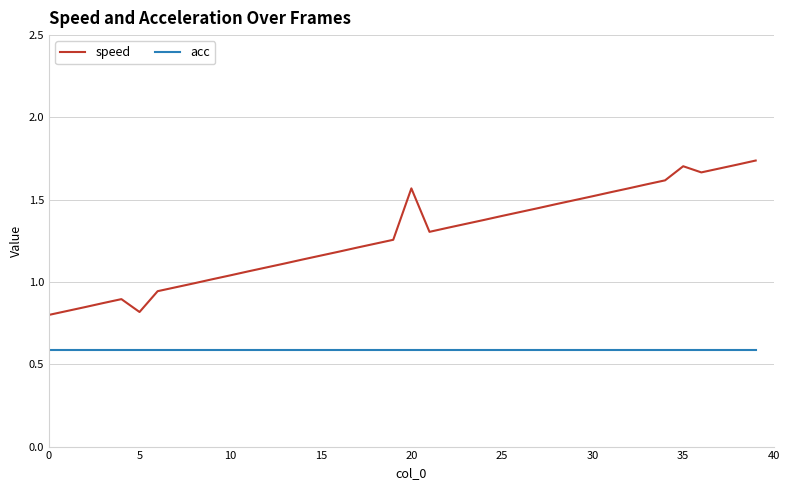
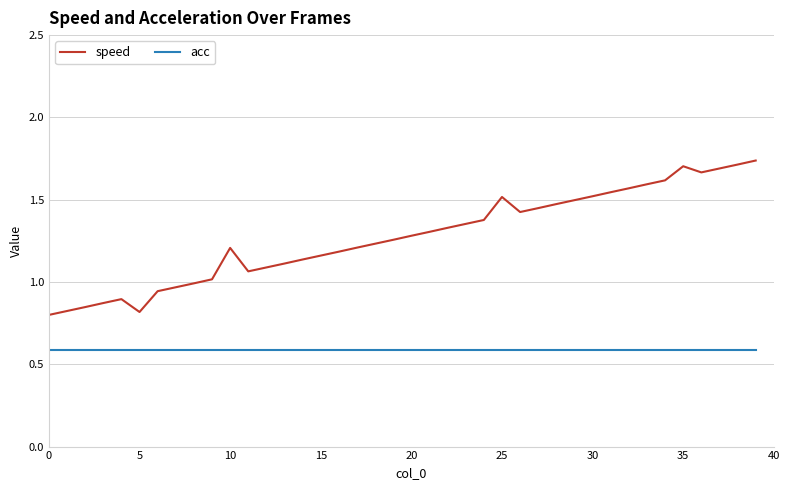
  {
    "speed": {
      "0": 0.80,
      "5": 0.82,
-     "10": 1.04,
+     "10": 1.21,
      "15": 1.16,
-     "20": 1.57,
-     "25": 1.40,
+     "20": 1.28,
+     "25": 1.52,
      "30": 1.52,
      "35": 1.70
    },
    "acc": {
      "0": 0.58,
      "5": 0.58,
      "10": 0.58,
      "15": 0.58,
      "20": 0.58,
      "25": 0.58,
      "30": 0.58,
      "35": 0.58
    }
  }
